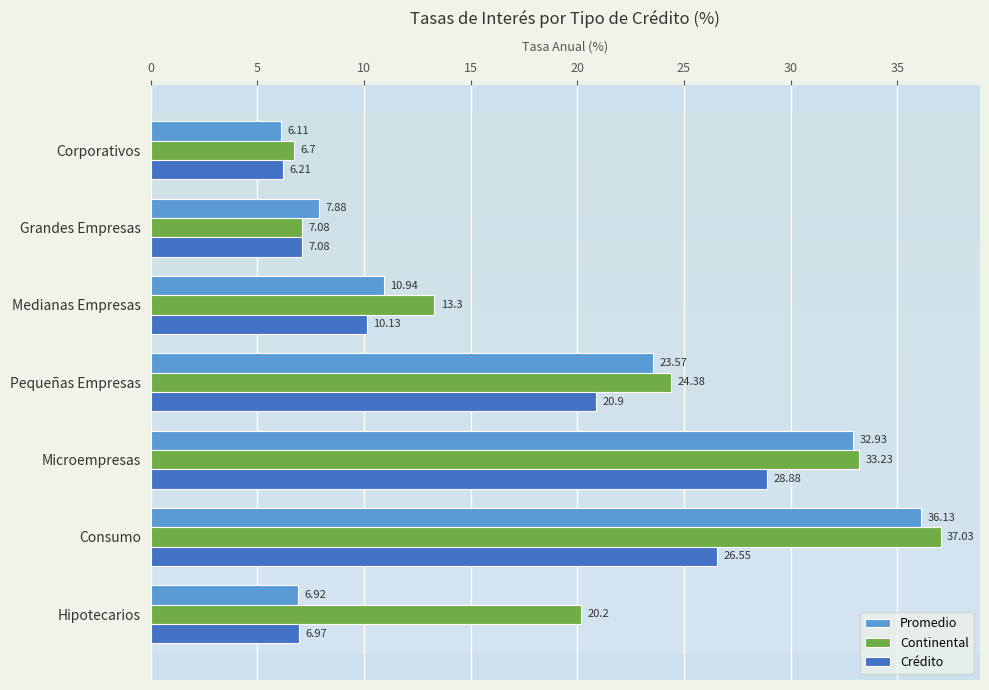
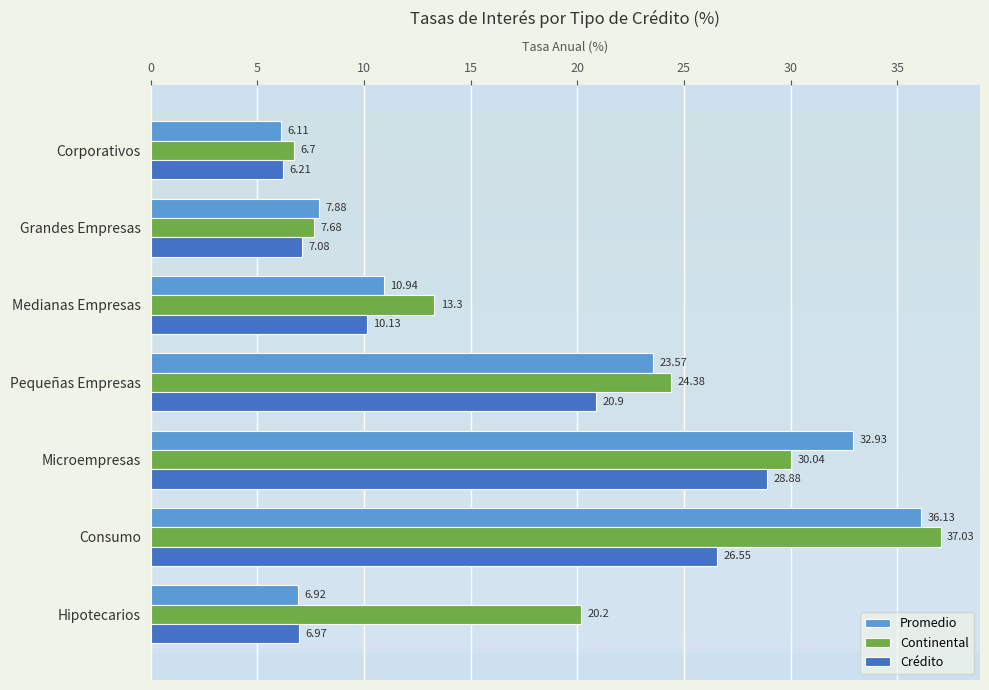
  {
    "Continental": {
      "Corporativos": 6.7,
-     "Grandes Empresas": 7.08,
+     "Grandes Empresas": 7.68,
      "Medianas Empresas": 13.3,
      "Pequeñas Empresas": 24.38,
-     "Microempresas": 33.23,
+     "Microempresas": 30.04,
      "Consumo": 37.03,
      "Hipotecarios": 20.2
    }
  }
